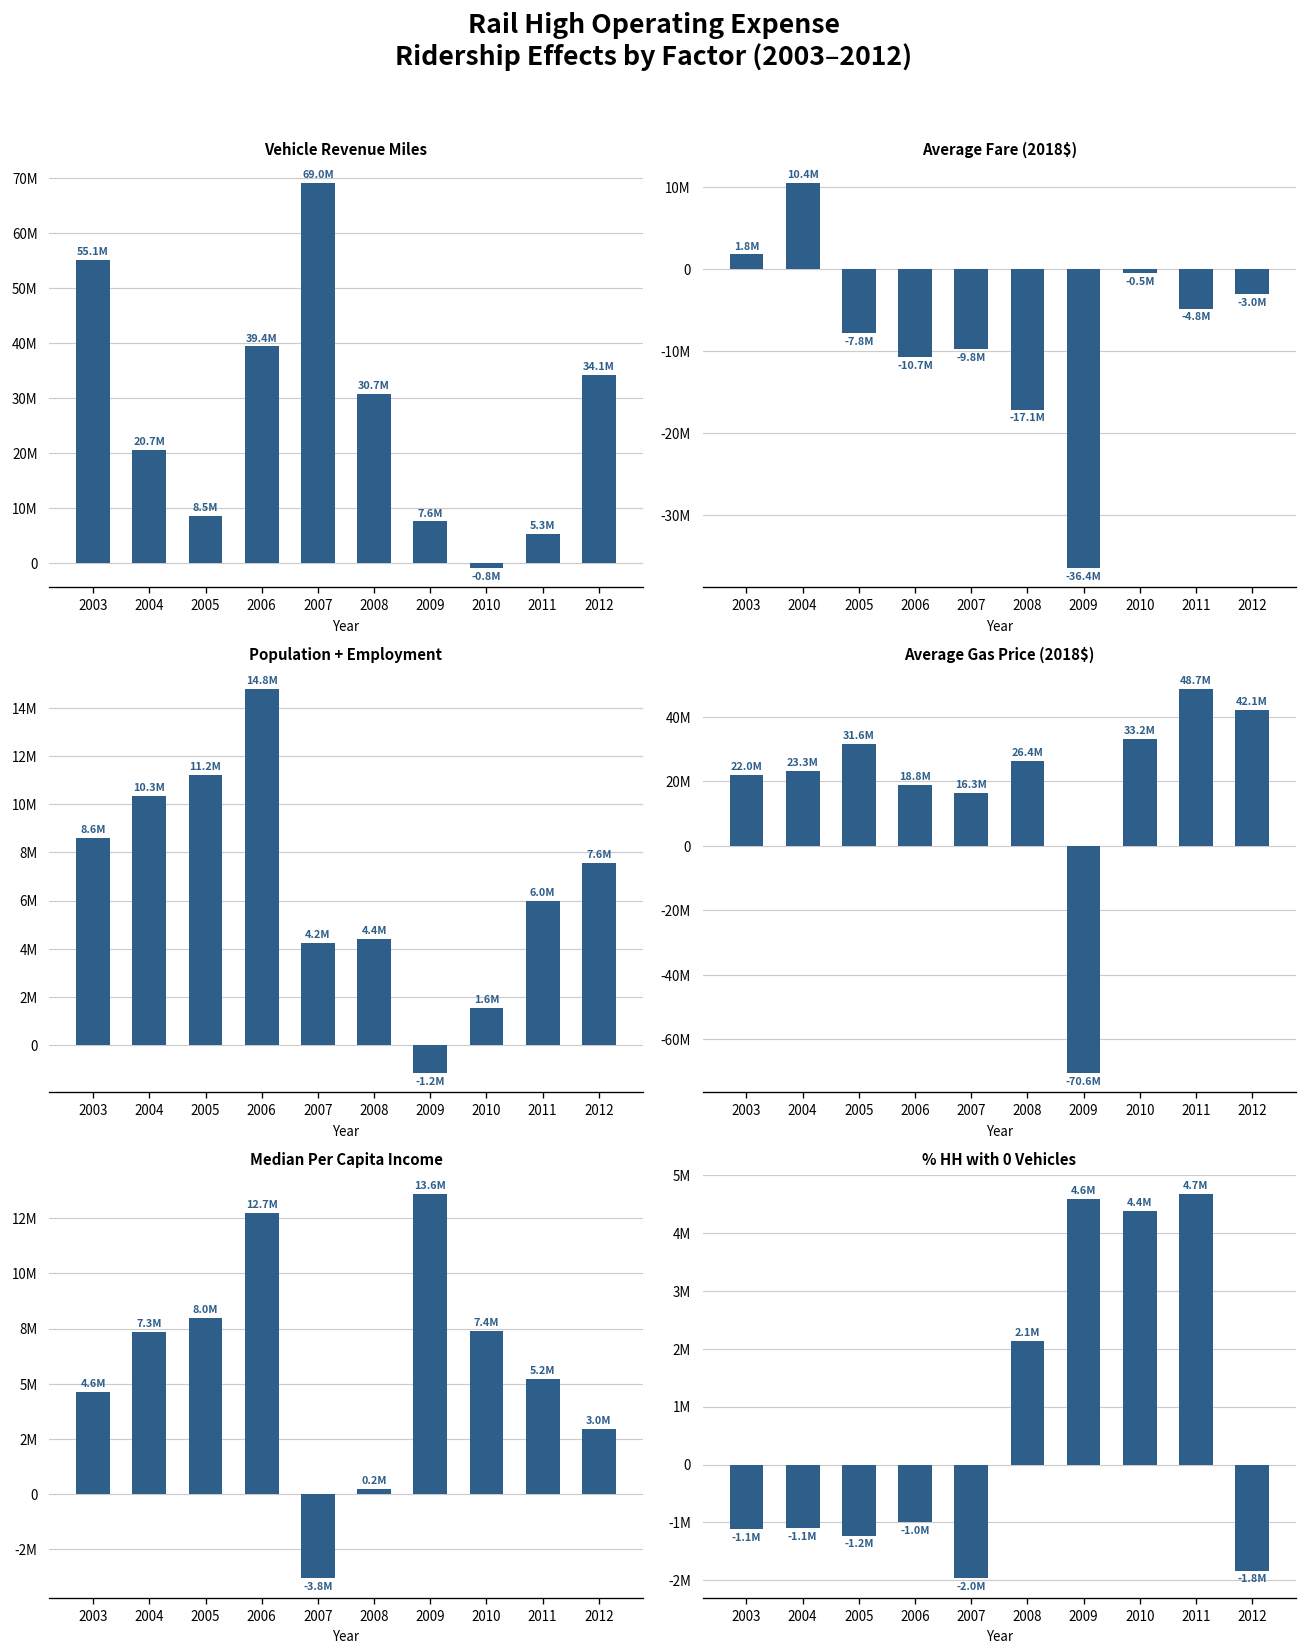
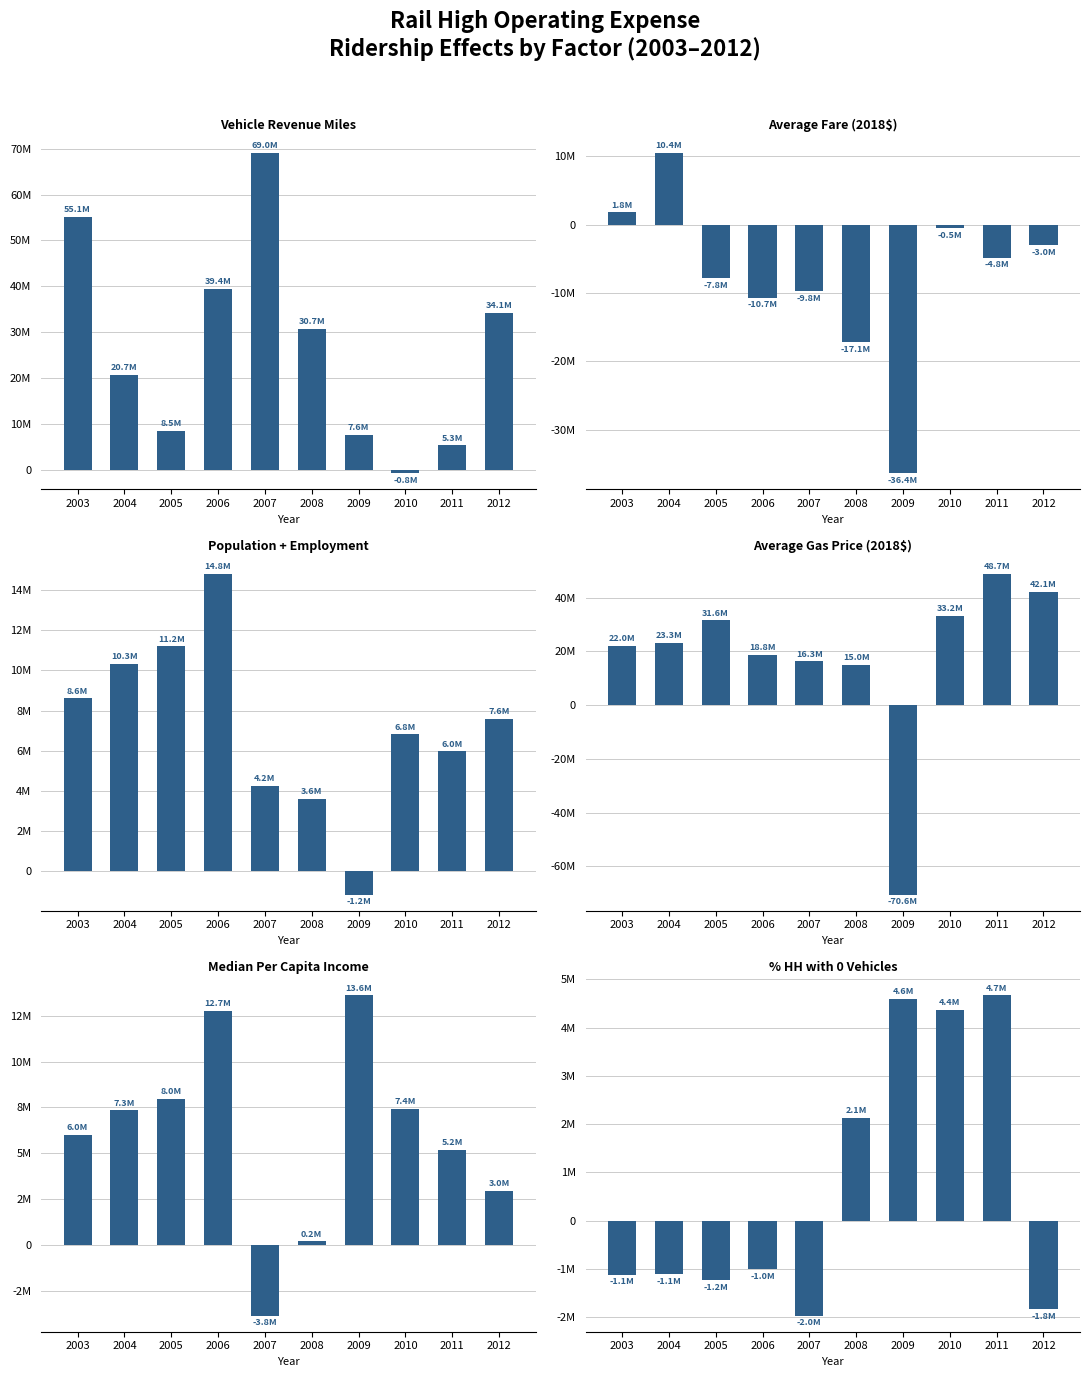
  {
    "Vehicle Revenue Miles": {
      "2003": "55.1M",
      "2004": "20.7M",
      "2005": "8.5M",
      "2006": "39.4M",
      "2007": "69.0M",
      "2008": "30.7M",
      "2009": "7.6M",
      "2010": "-0.8M",
      "2011": "5.3M",
      "2012": "34.1M"
    },
    "Average Fare (2018$)": {
      "2003": "1.8M",
      "2004": "10.4M",
      "2005": "-7.8M",
      "2006": "-10.7M",
      "2007": "-9.8M",
      "2008": "-17.1M",
      "2009": "-36.4M",
      "2010": "-0.5M",
      "2011": "-4.8M",
      "2012": "-3.0M"
    },
    "Population + Employment": {
      "2003": "8.6M",
      "2004": "10.3M",
      "2005": "11.2M",
      "2006": "14.8M",
      "2007": "4.2M",
-     "2008": "4.4M",
+     "2008": "3.6M",
      "2009": "-1.2M",
-     "2010": "1.6M",
+     "2010": "6.8M",
      "2011": "6.0M",
      "2012": "7.6M"
    },
    "Average Gas Price (2018$)": {
      "2003": "22.0M",
      "2004": "23.3M",
      "2005": "31.6M",
      "2006": "18.8M",
      "2007": "16.3M",
-     "2008": "26.4M",
+     "2008": "15.0M",
      "2009": "-70.6M",
      "2010": "33.2M",
      "2011": "48.7M",
      "2012": "42.1M"
    },
    "Median Per Capita Income": {
-     "2003": "4.6M",
+     "2003": "6.0M",
      "2004": "7.3M",
      "2005": "8.0M",
      "2006": "12.7M",
      "2007": "-3.8M",
      "2008": "0.2M",
      "2009": "13.6M",
      "2010": "7.4M",
      "2011": "5.2M",
      "2012": "3.0M"
    },
    "% HH with 0 Vehicles": {
      "2003": "-1.1M",
      "2004": "-1.1M",
      "2005": "-1.2M",
      "2006": "-1.0M",
      "2007": "-2.0M",
      "2008": "2.1M",
      "2009": "4.6M",
      "2010": "4.4M",
      "2011": "4.7M",
      "2012": "-1.8M"
    }
  }
